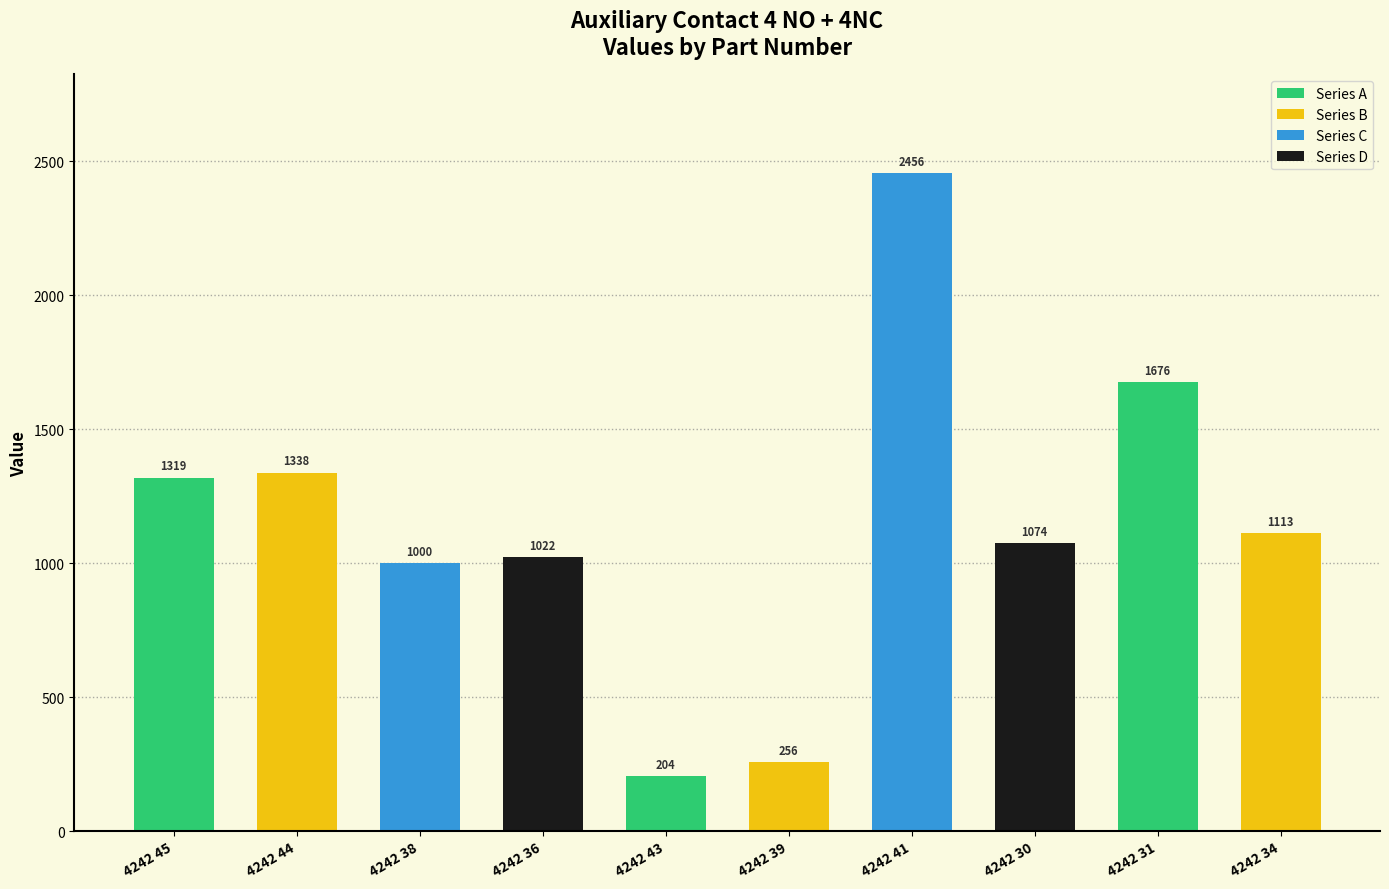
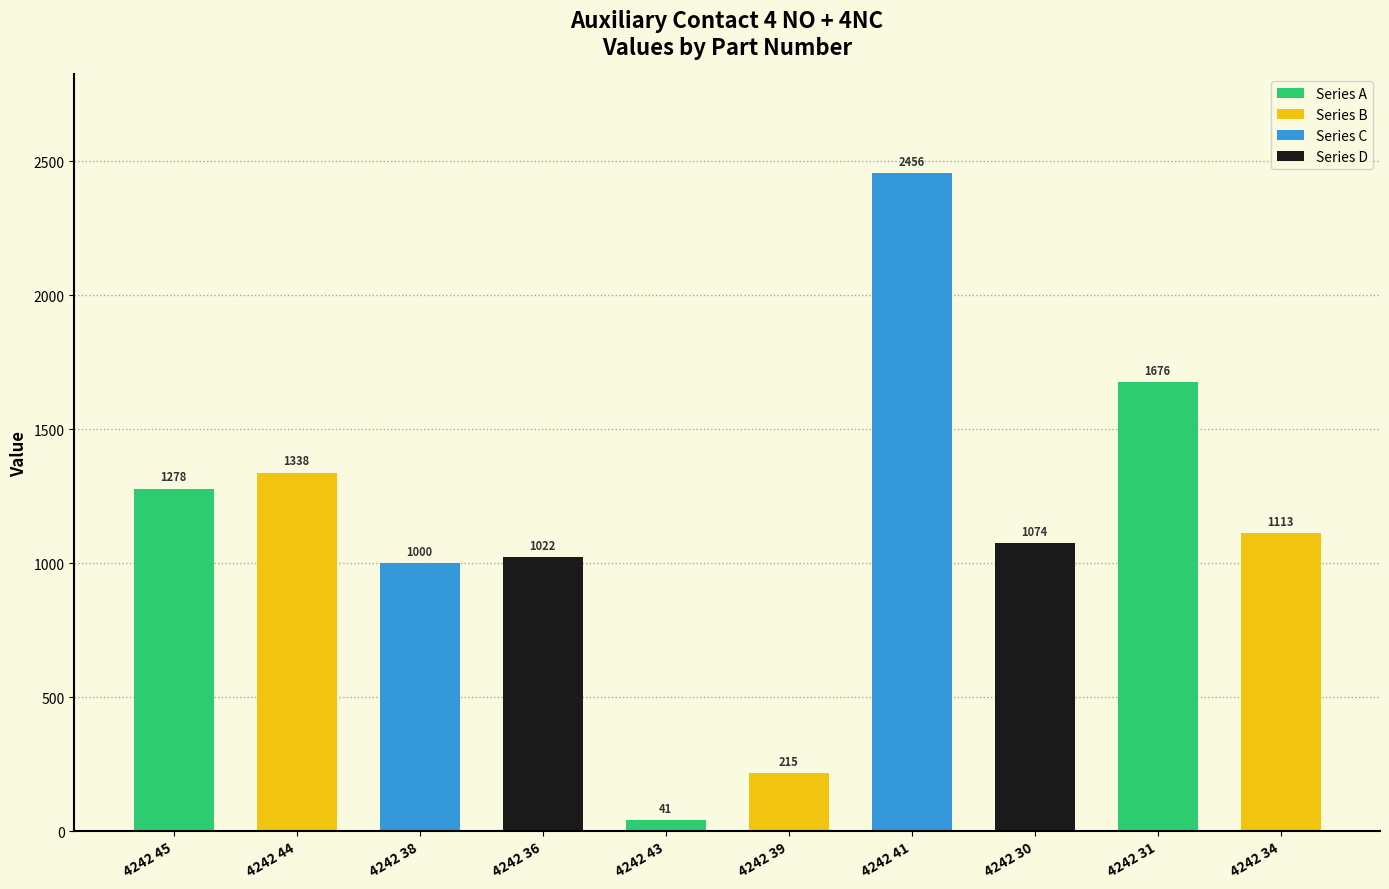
  {
-   "4242 45": 1319,
+   "4242 45": 1278,
    "4242 44": 1338,
    "4242 38": 1000,
    "4242 36": 1022,
-   "4242 43": 204,
-   "4242 39": 256,
+   "4242 43": 41,
+   "4242 39": 215,
    "4242 41": 2456,
    "4242 30": 1074,
    "4242 31": 1676,
    "4242 34": 1113
  }
